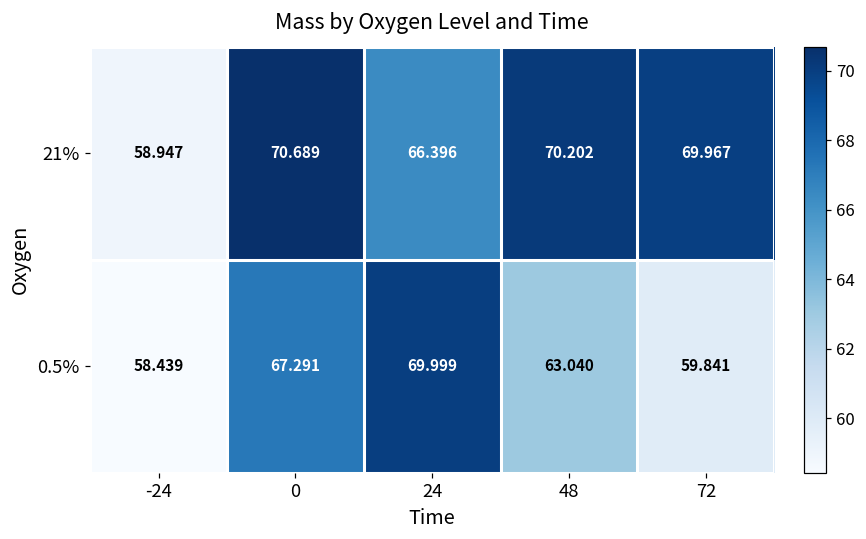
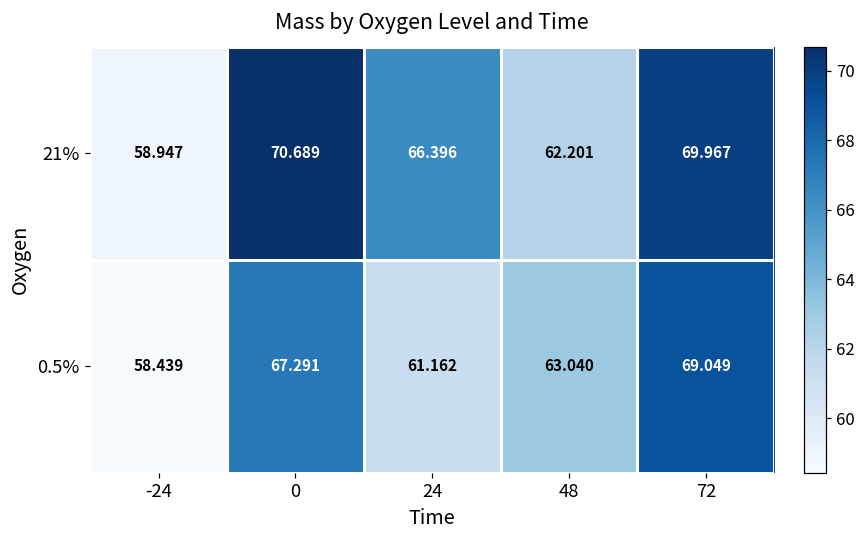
  {
    "21%": {
      "-24": 58.947,
      "0": 70.689,
      "24": 66.396,
-     "48": 70.202,
+     "48": 62.201,
      "72": 69.967
    },
    "0.5%": {
      "-24": 58.439,
      "0": 67.291,
-     "24": 69.999,
+     "24": 61.162,
      "48": 63.040,
-     "72": 59.841
+     "72": 69.049
    }
  }
